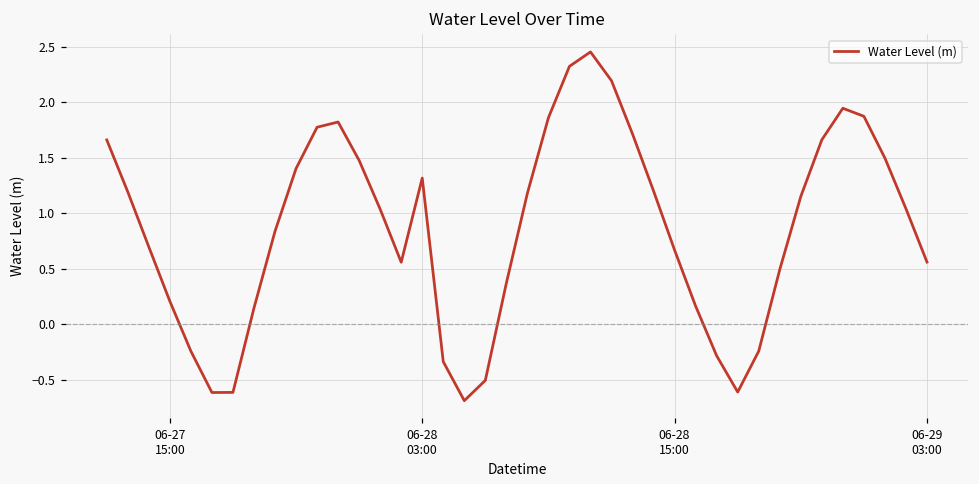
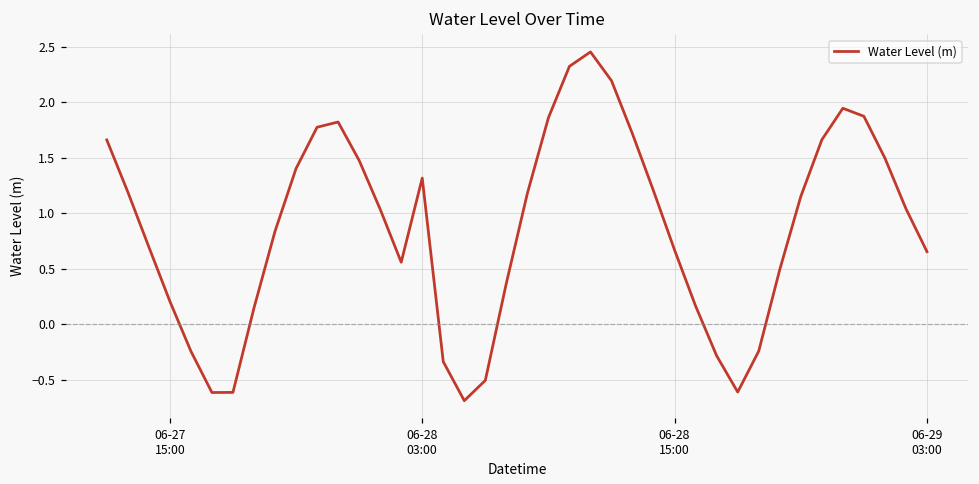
  {
    "06-27 15:00": 0.21,
    "06-28 03:00": 1.32,
    "06-28 15:00": 0.67,
-   "06-29 03:00": 0.56
+   "06-29 03:00": 0.65
  }
